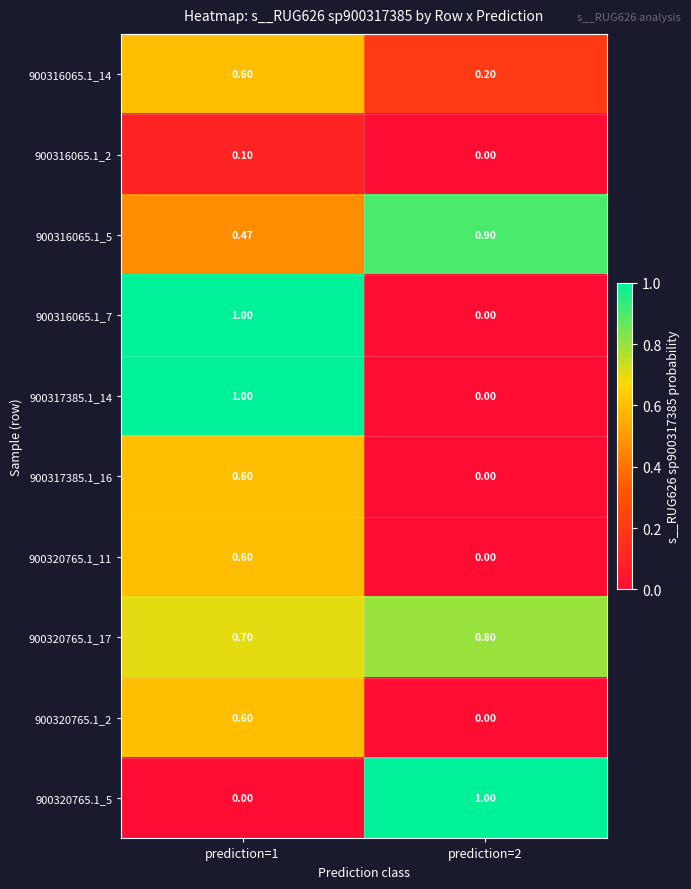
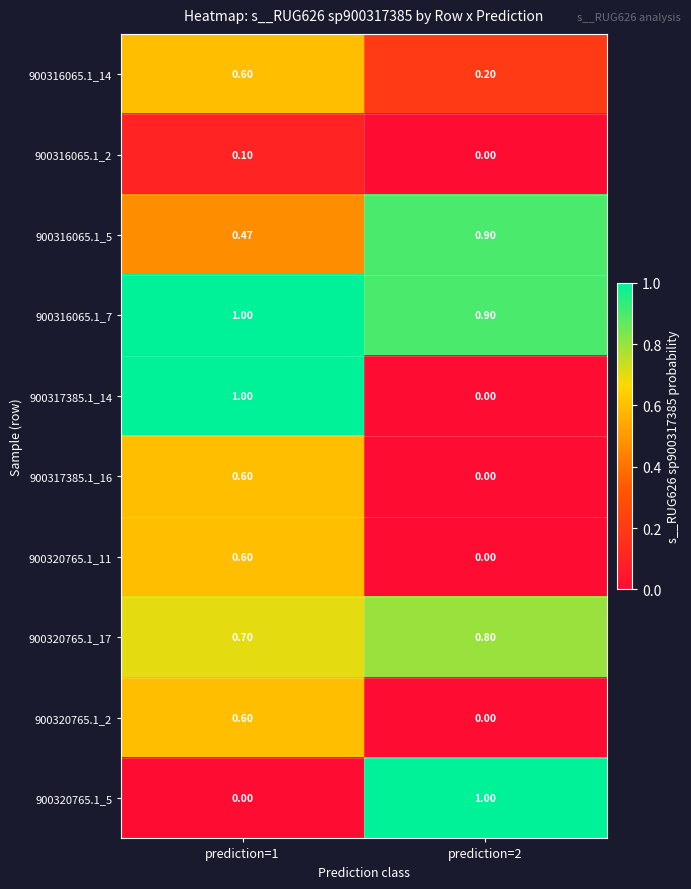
  {
    "900316065.1_14": {
      "prediction=1": 0.60,
      "prediction=2": 0.20
    },
    "900316065.1_2": {
      "prediction=1": 0.10,
      "prediction=2": 0.00
    },
    "900316065.1_5": {
      "prediction=1": 0.47,
      "prediction=2": 0.90
    },
    "900316065.1_7": {
      "prediction=1": 1.00,
-     "prediction=2": 0.00
+     "prediction=2": 0.90
    },
    "900317385.1_14": {
      "prediction=1": 1.00,
      "prediction=2": 0.00
    },
    "900317385.1_16": {
      "prediction=1": 0.60,
      "prediction=2": 0.00
    },
    "900320765.1_11": {
      "prediction=1": 0.60,
      "prediction=2": 0.00
    },
    "900320765.1_17": {
      "prediction=1": 0.70,
      "prediction=2": 0.80
    },
    "900320765.1_2": {
      "prediction=1": 0.60,
      "prediction=2": 0.00
    },
    "900320765.1_5": {
      "prediction=1": 0.00,
      "prediction=2": 1.00
    }
  }
